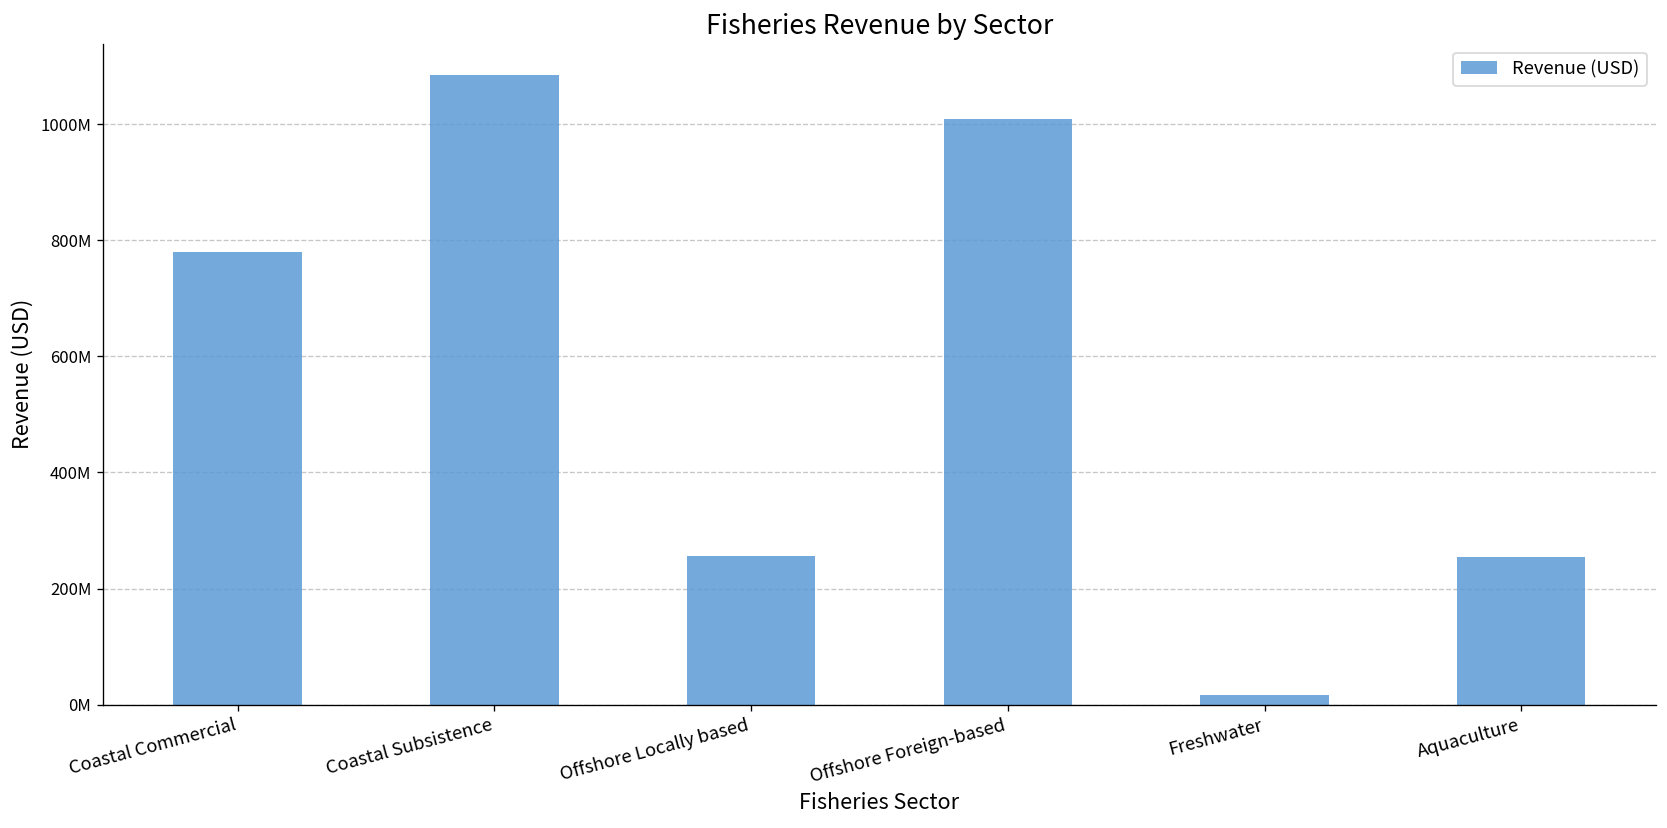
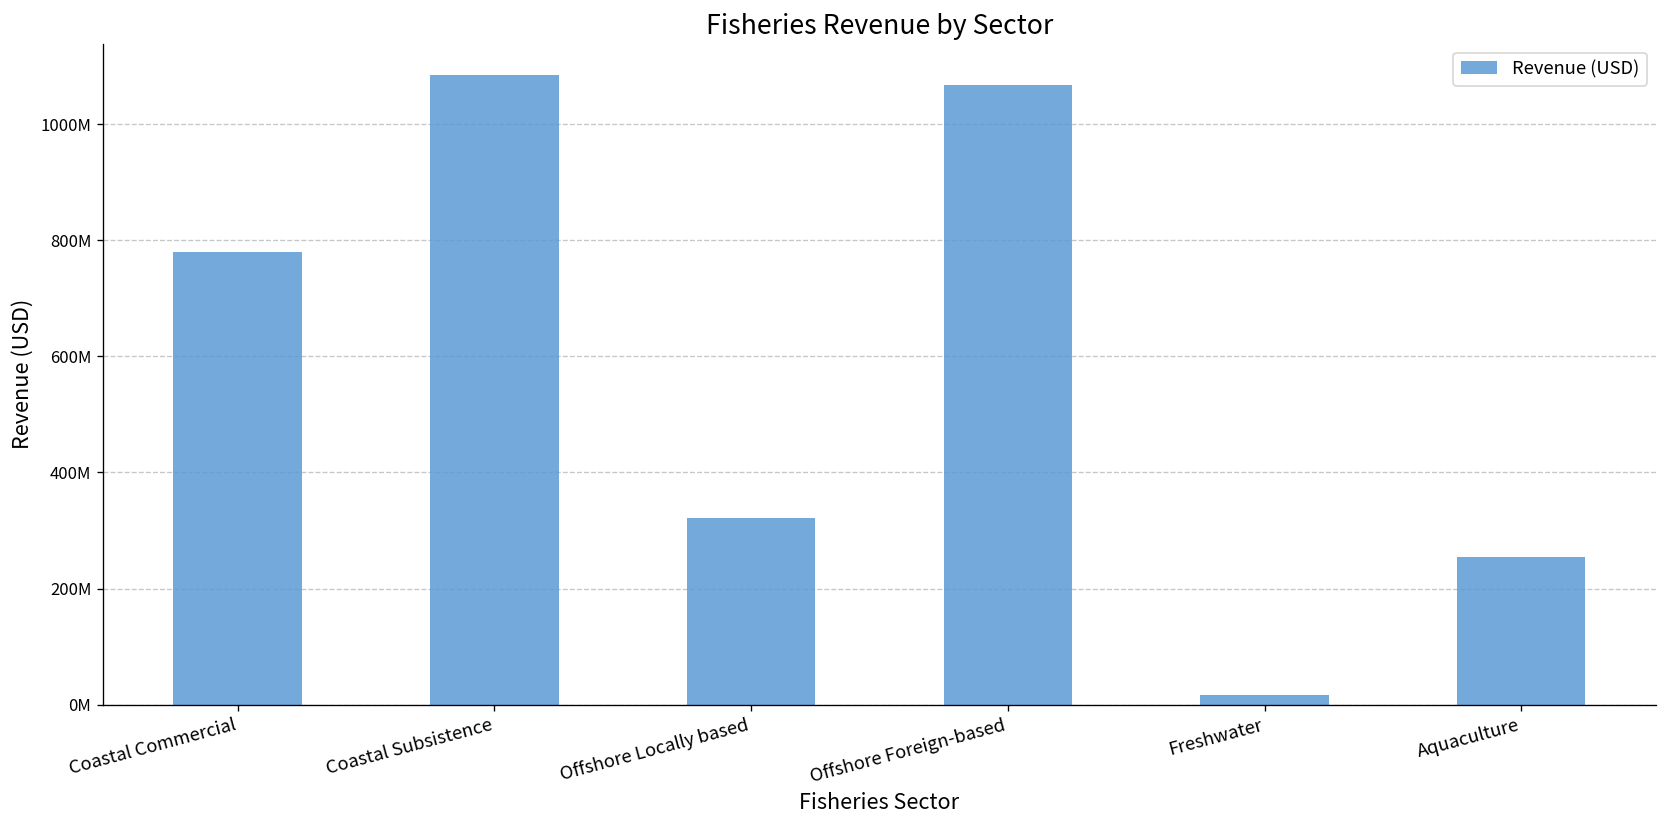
  {
    "Coastal Commercial": 780000000,
    "Coastal Subsistence": 1090000000,
-   "Offshore Locally based": 260000000,
-   "Offshore Foreign-based": 1010000000,
+   "Offshore Locally based": 320000000,
+   "Offshore Foreign-based": 1070000000,
    "Freshwater": 20000000,
    "Aquaculture": 250000000
  }
